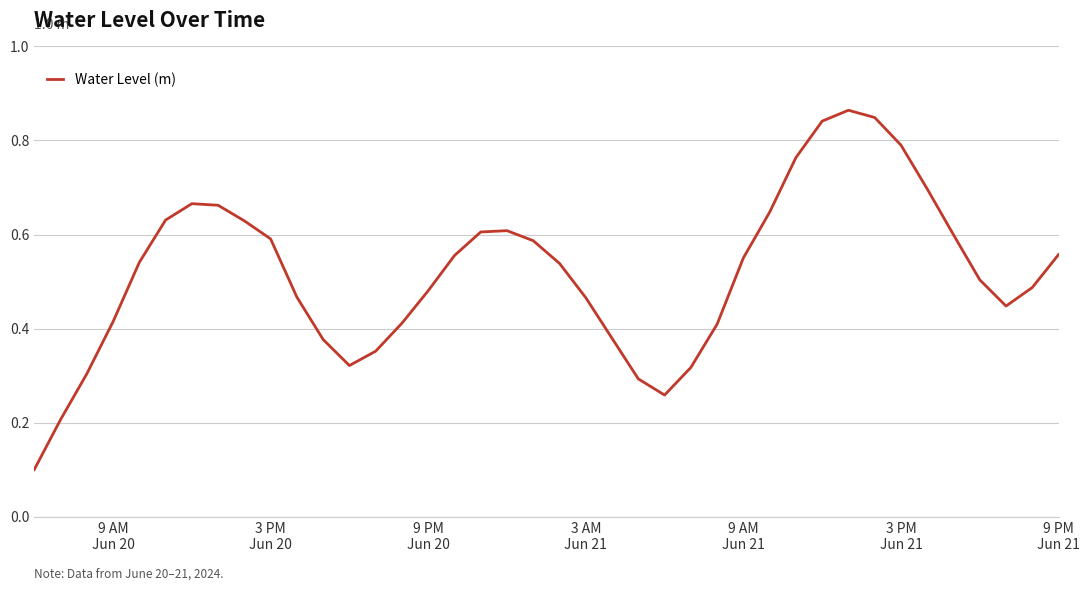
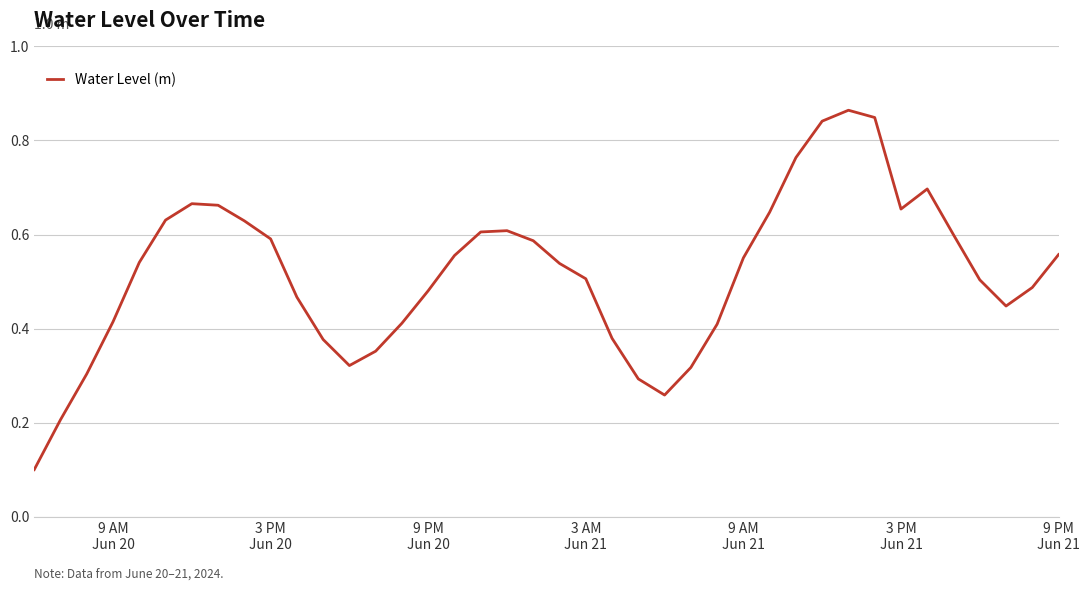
  {
    "9 AM Jun 20": 0.41,
    "3 PM Jun 20": 0.59,
    "9 PM Jun 20": 0.48,
-   "3 AM Jun 21": 0.47,
+   "3 AM Jun 21": 0.51,
    "9 AM Jun 21": 0.55,
-   "3 PM Jun 21": 0.79,
+   "3 PM Jun 21": 0.65,
    "9 PM Jun 21": 0.56
  }
